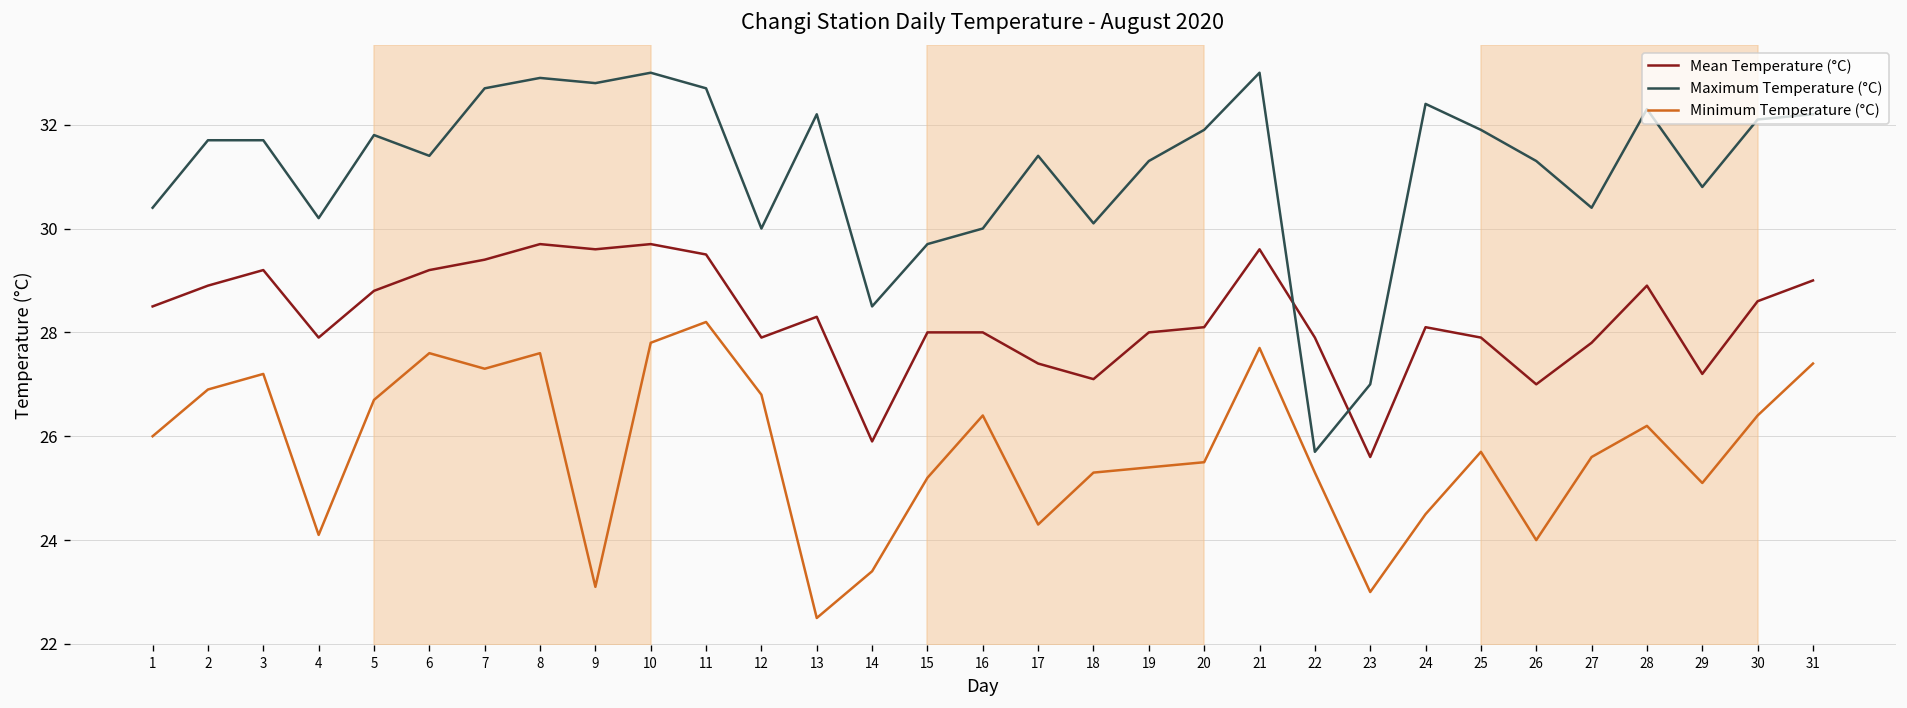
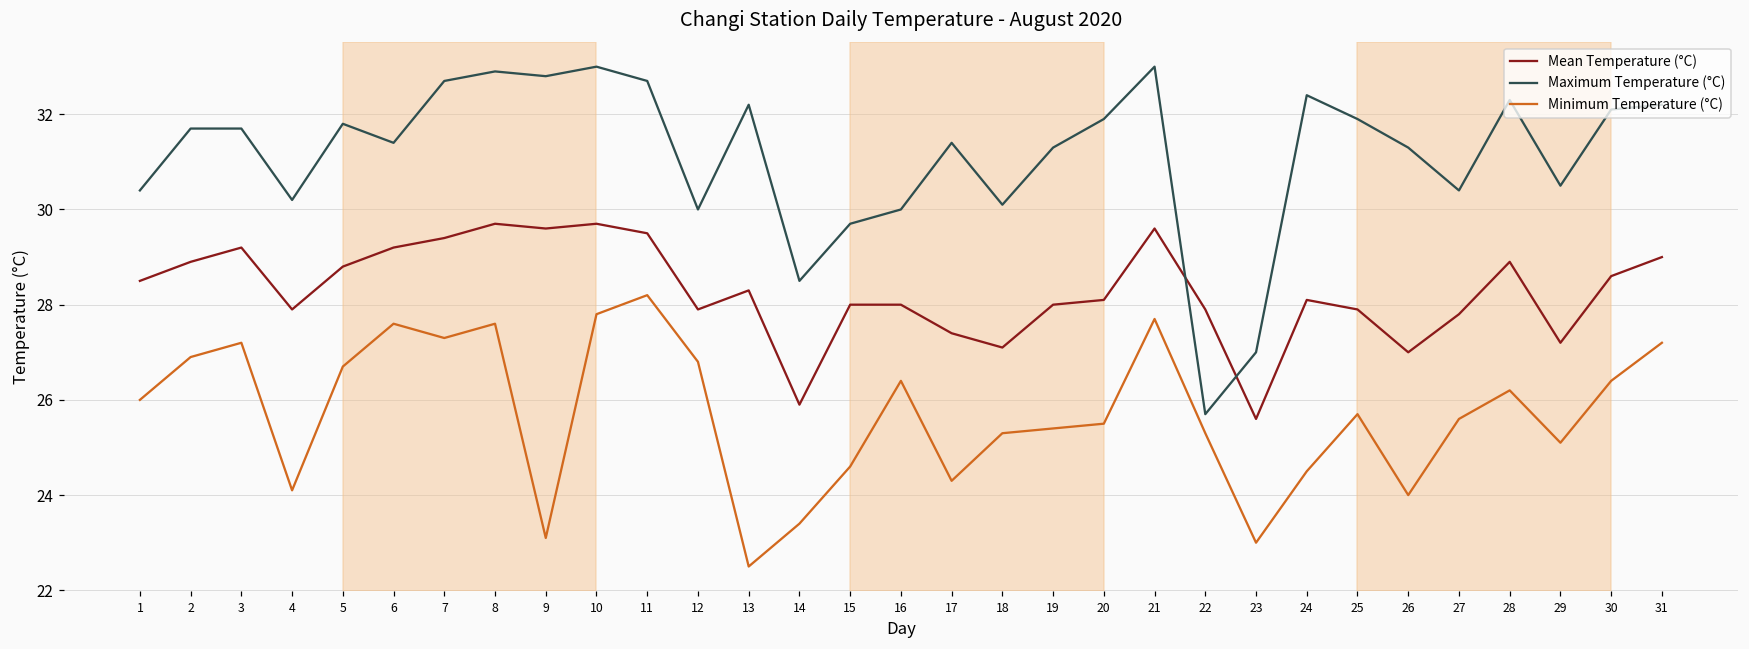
  {
    "Mean Temperature (°C)": {
      "1": 28.5,
      "2": 28.9,
      "3": 29.2,
      "4": 27.9,
      "5": 28.8,
      "6": 29.2,
      "7": 29.4,
      "8": 29.7,
      "9": 29.6,
      "10": 29.7,
      "11": 29.5,
      "12": 27.9,
      "13": 28.3,
      "14": 25.9,
      "15": 28.0,
      "16": 28.0,
      "17": 27.4,
      "18": 27.1,
      "19": 28.0,
      "20": 28.1,
      "21": 29.6,
      "22": 27.9,
      "23": 25.6,
      "24": 28.1,
      "25": 27.9,
      "26": 27.0,
      "27": 27.8,
      "28": 28.9,
      "29": 27.2,
      "30": 28.6,
      "31": 29.0
    },
    "Maximum Temperature (°C)": {
      "1": 30.4,
      "2": 31.7,
      "3": 31.7,
      "4": 30.2,
      "5": 31.8,
      "6": 31.4,
      "7": 32.7,
      "8": 32.9,
      "9": 32.8,
      "10": 33.0,
      "11": 32.7,
      "12": 30.0,
      "13": 32.2,
      "14": 28.5,
      "15": 29.7,
      "16": 30.0,
      "17": 31.4,
      "18": 30.1,
      "19": 31.3,
      "20": 31.9,
      "21": 33.0,
      "22": 25.7,
      "23": 27.0,
      "24": 32.4,
      "25": 31.9,
      "26": 31.3,
      "27": 30.4,
-     "29": 30.8
+     "29": 30.5
    },
    "Minimum Temperature (°C)": {
      "1": 26.0,
      "2": 26.9,
      "3": 27.2,
      "4": 24.1,
      "5": 26.7,
      "6": 27.6,
      "7": 27.3,
      "8": 27.6,
      "9": 23.1,
      "10": 27.8,
      "11": 28.2,
      "12": 26.8,
      "13": 22.5,
      "14": 23.4,
-     "15": 25.2,
+     "15": 24.6,
      "16": 26.4,
      "17": 24.3,
      "18": 25.3,
      "19": 25.4,
      "20": 25.5,
      "21": 27.7,
      "22": 25.3,
      "23": 23.0,
      "24": 24.5,
      "25": 25.7,
      "26": 24.0,
      "27": 25.6,
      "28": 26.2,
      "29": 25.1,
      "30": 26.4,
-     "31": 27.4
+     "31": 27.2
    }
  }
